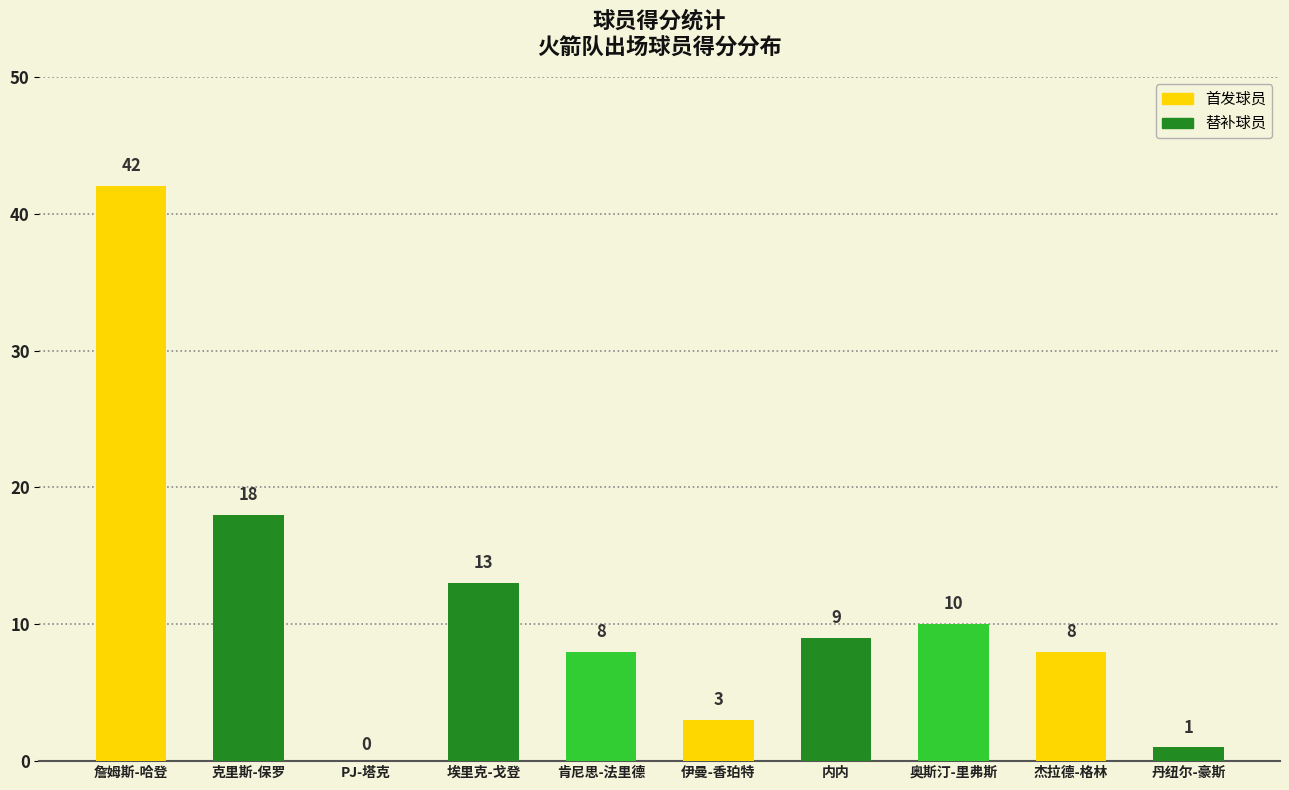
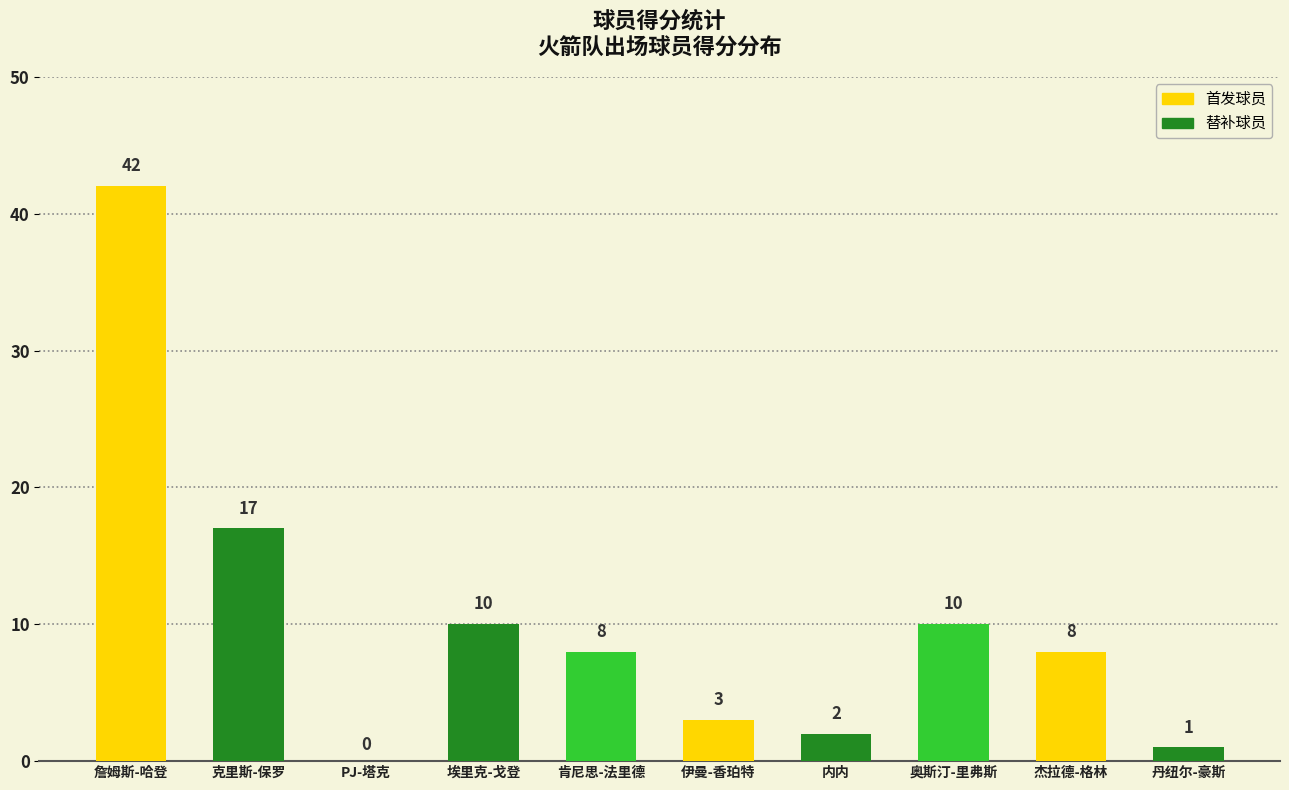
  {
    "詹姆斯-哈登": 42,
-   "克里斯-保罗": 18,
+   "克里斯-保罗": 17,
    "PJ-塔克": 0,
-   "埃里克-戈登": 13,
+   "埃里克-戈登": 10,
    "肯尼思-法里德": 8,
    "伊曼-香珀特": 3,
-   "内内": 9,
+   "内内": 2,
    "奥斯汀-里弗斯": 10,
    "杰拉德-格林": 8,
    "丹纽尔-豪斯": 1
  }
